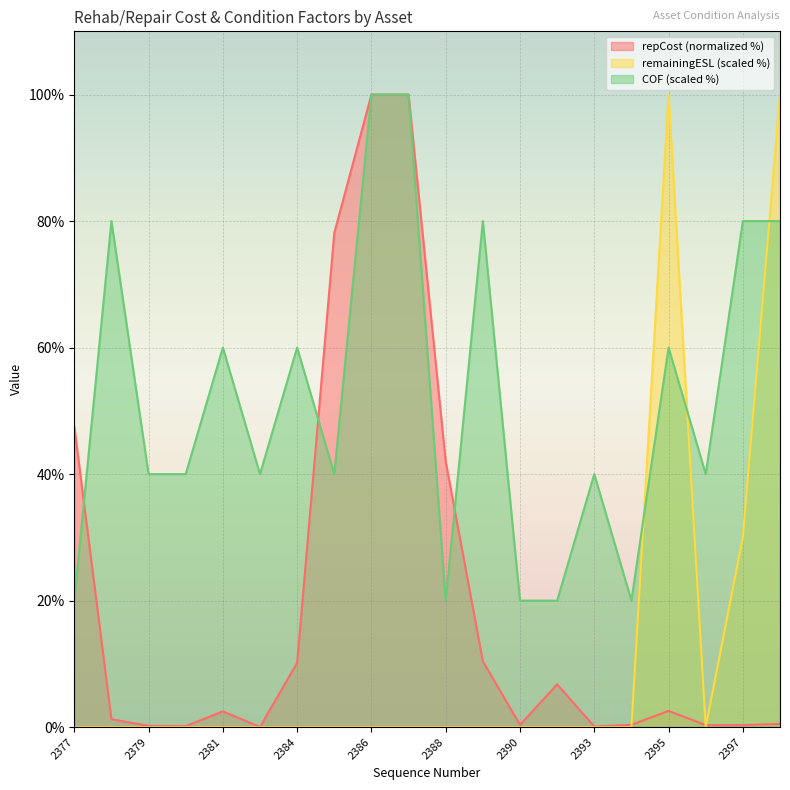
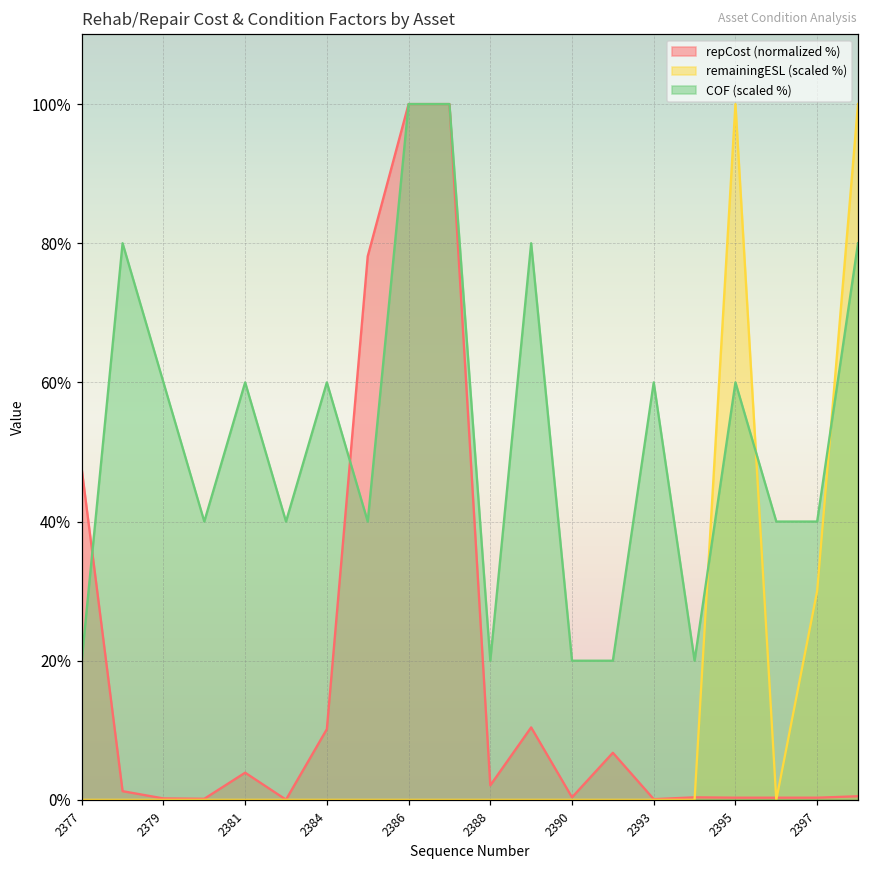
  {
    "repCost (normalized %)": {
      "2377": "48%",
-     "2381": "3%",
+     "2381": "4%",
      "2384": "10%",
-     "2388": "42%",
-     "2395": "3%",
+     "2388": "2%",
+     "2395": "0%",
      "2397": "0%"
    },
    "remainingESL (scaled %)": {
      "2377": "0%",
      "2381": "0%",
      "2384": "0%",
      "2386": "0%",
      "2388": "0%",
      "2395": "100%",
      "2397": "30%"
    },
    "COF (scaled %)": {
      "2377": "20%",
-     "2379": "40%",
+     "2379": "60%",
      "2381": "60%",
      "2384": "60%",
      "2388": "20%",
      "2390": "20%",
-     "2393": "40%",
+     "2393": "60%",
      "2395": "60%",
-     "2397": "80%"
+     "2397": "40%"
    }
  }
